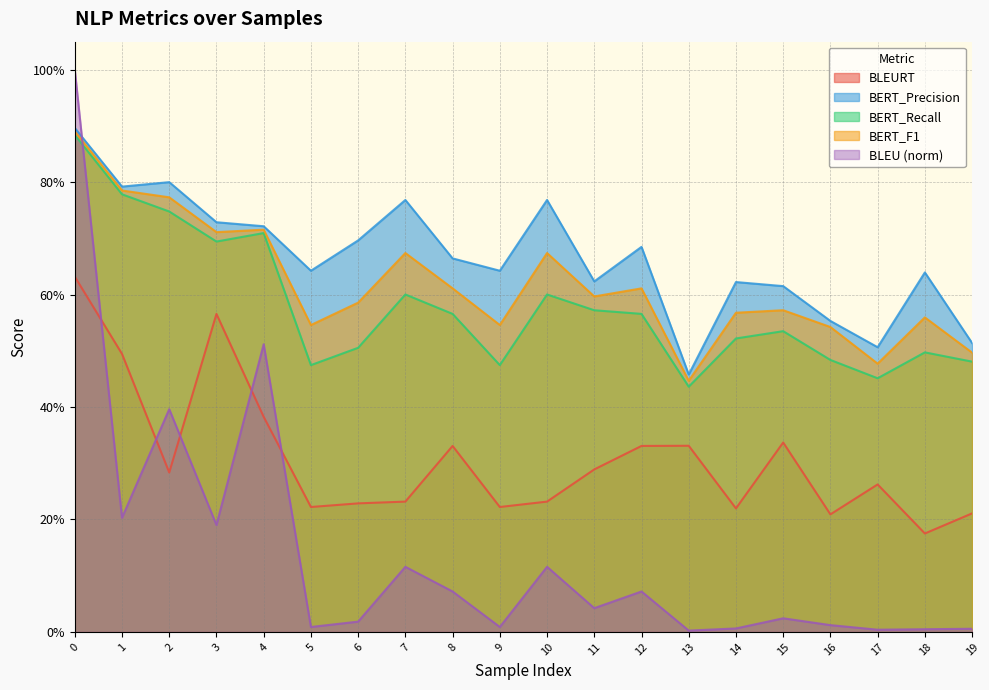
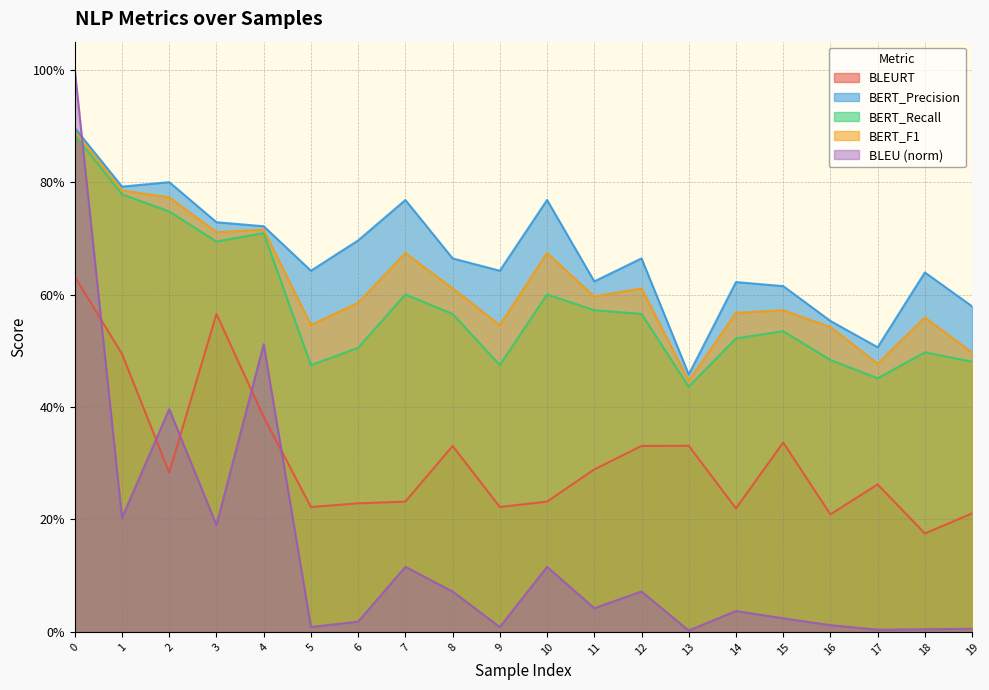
  {
    "BLEURT": {
      "0": "63%",
      "1": "49%",
      "2": "28%",
      "3": "57%",
      "4": "38%",
      "5": "22%",
      "6": "23%",
      "7": "23%",
      "8": "33%",
      "9": "22%",
      "10": "23%",
      "11": "29%",
      "12": "33%",
      "13": "33%",
      "14": "22%",
      "15": "34%",
      "16": "21%",
      "17": "26%",
      "18": "18%",
      "19": "21%"
    },
    "BERT_Precision": {
      "0": "90%",
      "1": "79%",
      "2": "80%",
      "3": "73%",
      "4": "72%",
      "5": "64%",
      "6": "70%",
      "7": "77%",
      "8": "66%",
      "9": "64%",
      "10": "77%",
      "11": "62%",
-     "12": "68%",
+     "12": "66%",
      "13": "46%",
      "14": "62%",
      "15": "62%",
      "16": "55%",
      "17": "51%",
      "18": "64%",
-     "19": "51%"
+     "19": "58%"
    },
    "BERT_Recall": {
      "0": "88%",
      "1": "78%",
      "2": "75%",
      "3": "69%",
      "4": "71%",
      "5": "47%",
      "6": "51%",
      "7": "60%",
      "8": "57%",
      "9": "47%",
      "10": "60%",
      "11": "57%",
      "12": "57%",
      "13": "44%",
      "14": "52%",
      "15": "53%",
      "16": "48%",
      "17": "45%",
      "18": "50%",
      "19": "48%"
    },
    "BERT_F1": {
      "0": "89%",
      "1": "79%",
      "2": "77%",
      "3": "71%",
      "4": "72%",
      "5": "55%",
      "6": "59%",
      "7": "67%",
      "8": "61%",
      "9": "55%",
      "10": "67%",
      "11": "60%",
      "12": "61%",
      "13": "45%",
      "14": "57%",
      "15": "57%",
      "16": "54%",
      "17": "48%",
      "18": "56%",
      "19": "50%"
    },
    "BLEU (norm)": {
      "0": "100%",
      "1": "20%",
      "2": "40%",
      "3": "19%",
      "4": "51%",
      "5": "1%",
      "6": "2%",
      "7": "12%",
      "8": "7%",
      "9": "1%",
      "10": "12%",
      "11": "4%",
      "12": "7%",
      "13": "0%",
-     "14": "1%",
+     "14": "4%",
      "15": "2%",
      "16": "1%",
      "17": "0%",
      "18": "0%",
      "19": "1%"
    }
  }
